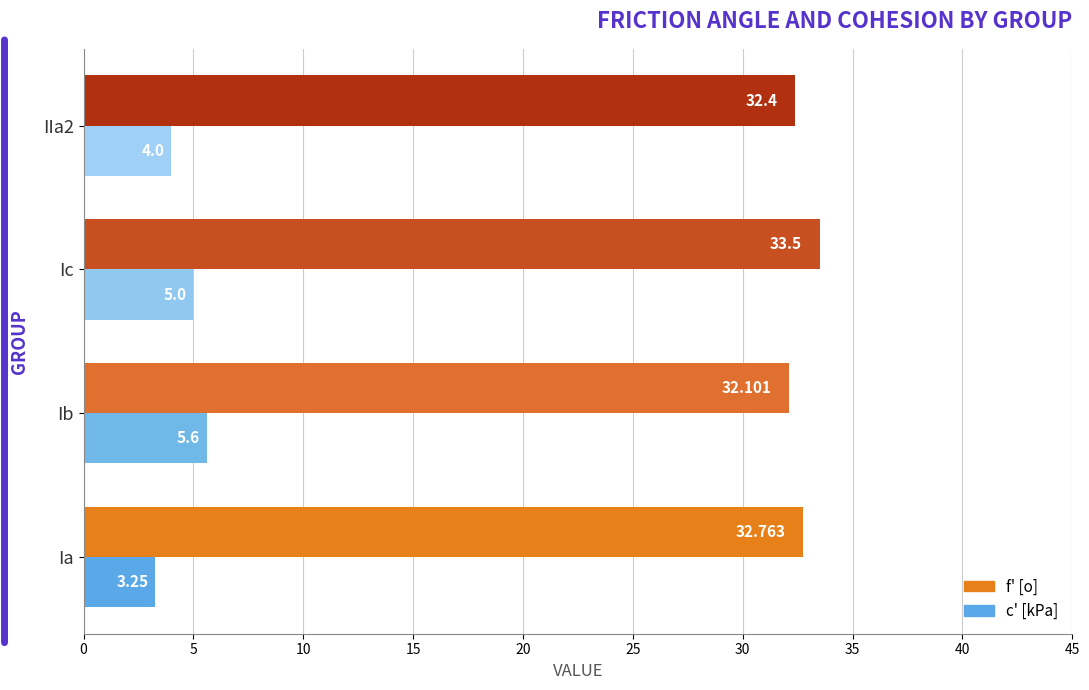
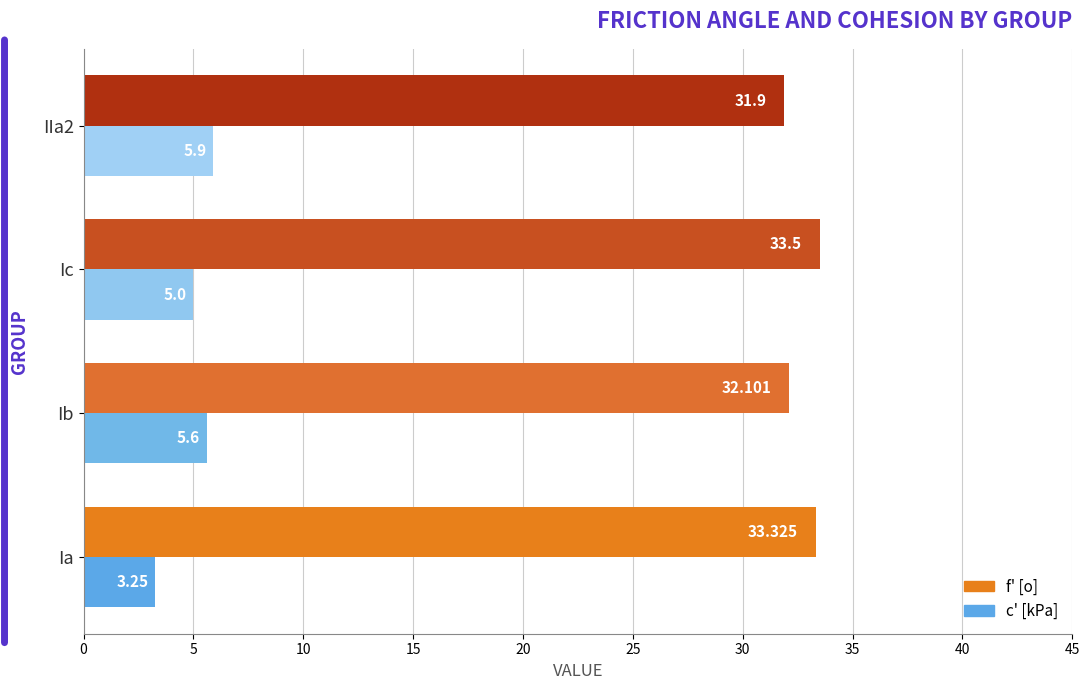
  {
    "f' [o]": {
-     "IIa2": 32.4,
+     "IIa2": 31.9,
      "Ic": 33.5,
      "Ib": 32.101,
-     "Ia": 32.763
+     "Ia": 33.325
    },
    "c' [kPa]": {
-     "IIa2": 4.0,
+     "IIa2": 5.9,
      "Ic": 5.0,
      "Ib": 5.6,
      "Ia": 3.25
    }
  }
